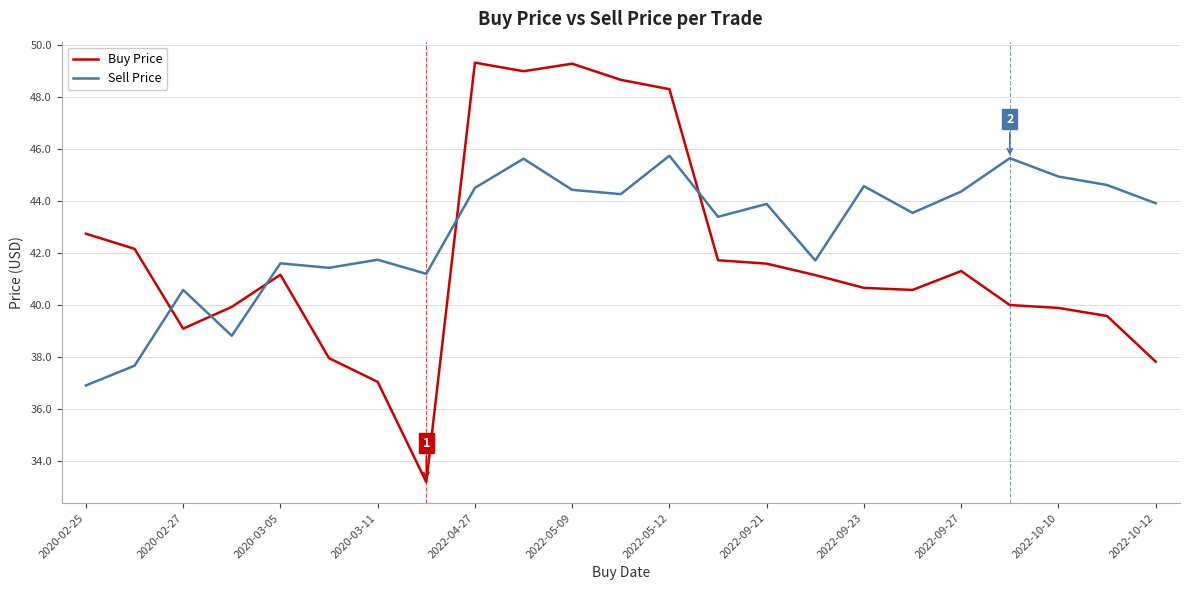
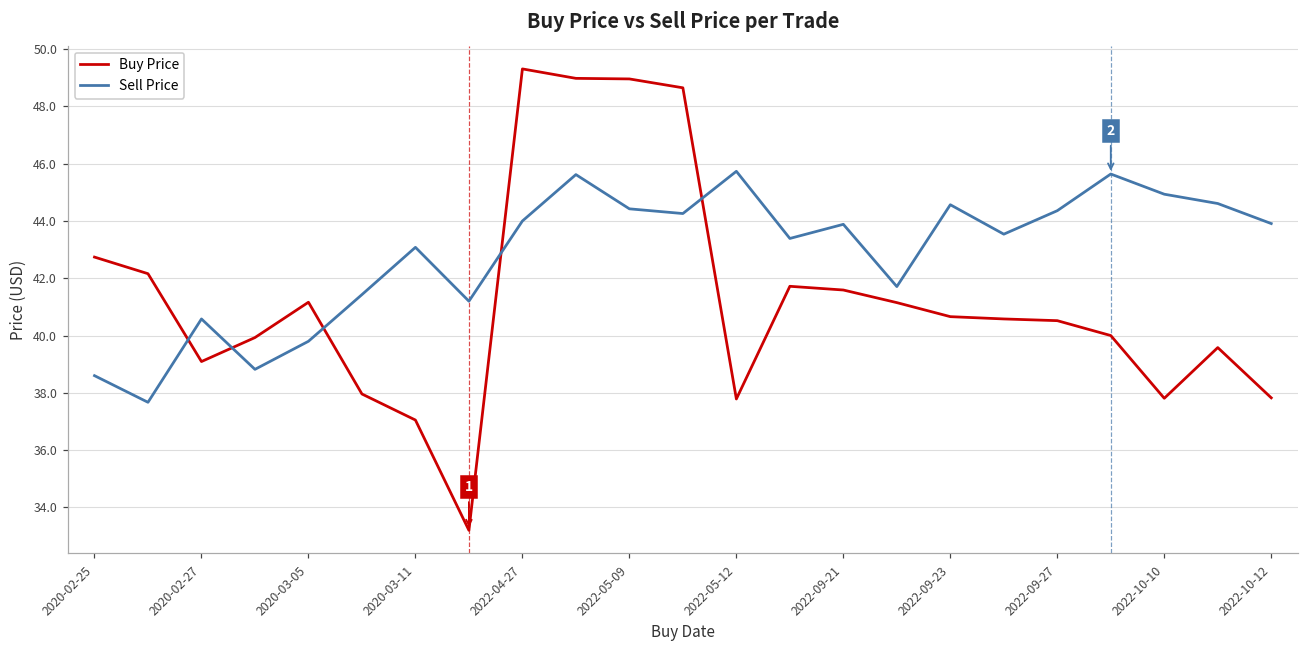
  {
    "Buy Price": {
      "2020-02-25": 42.7,
      "2020-02-27": 39.1,
      "2020-03-05": 41.2,
      "2020-03-11": 37.0,
      "2022-04-27": 49.3,
-     "2022-05-09": 49.3,
-     "2022-05-12": 48.3,
+     "2022-05-09": 49.0,
+     "2022-05-12": 37.8,
      "2022-09-21": 41.6,
      "2022-09-23": 40.7,
-     "2022-09-27": 41.3,
-     "2022-10-10": 39.9,
+     "2022-09-27": 40.5,
+     "2022-10-10": 37.8,
      "2022-10-12": 37.8
    },
    "Sell Price": {
-     "2020-02-25": 36.9,
+     "2020-02-25": 38.6,
      "2020-02-27": 40.6,
-     "2020-03-05": 41.6,
-     "2020-03-11": 41.7,
-     "2022-04-27": 44.5,
+     "2020-03-05": 39.8,
+     "2020-03-11": 43.1,
+     "2022-04-27": 44.0,
      "2022-05-09": 44.4,
      "2022-05-12": 45.7,
      "2022-09-21": 43.9,
      "2022-09-23": 44.6,
      "2022-09-27": 44.4,
      "2022-10-10": 44.9,
      "2022-10-12": 43.9
    }
  }
